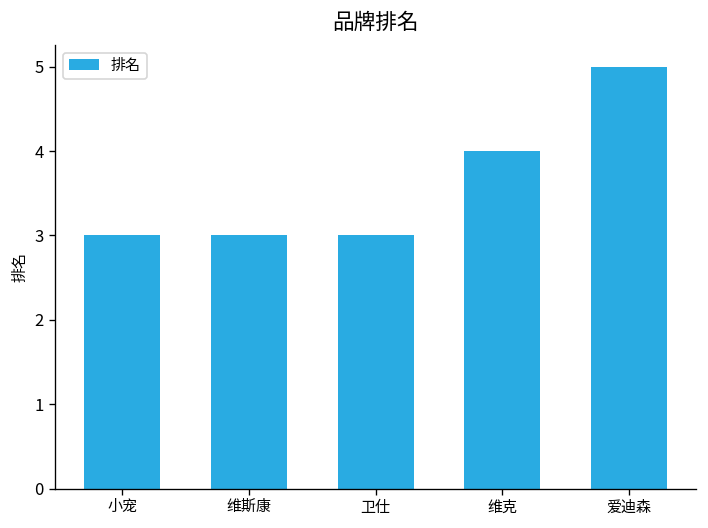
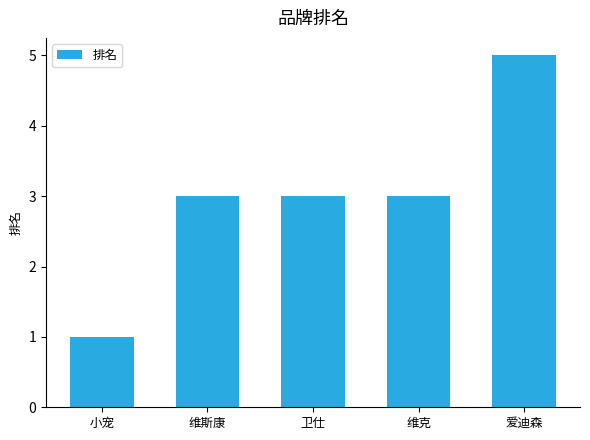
  {
-   "小宠": 3,
+   "小宠": 1,
    "维斯康": 3,
    "卫仕": 3,
-   "维克": 4,
+   "维克": 3,
    "爱迪森": 5
  }
